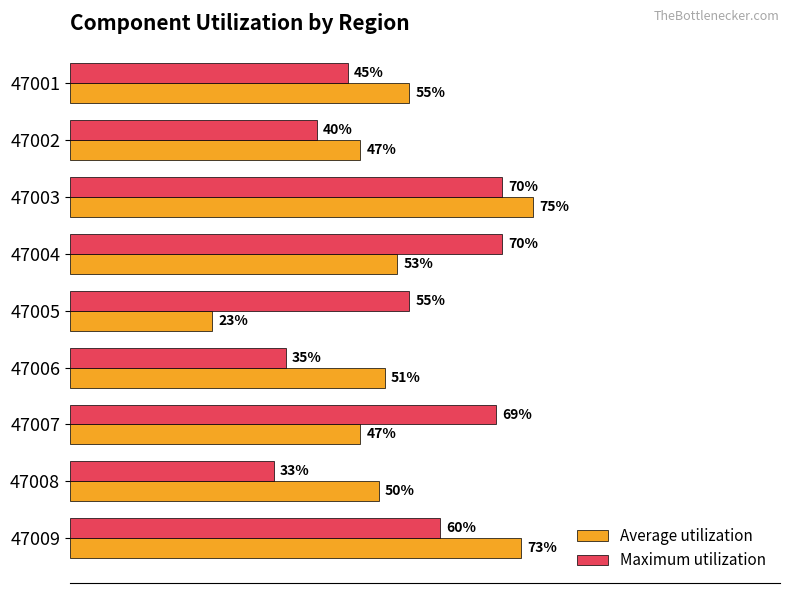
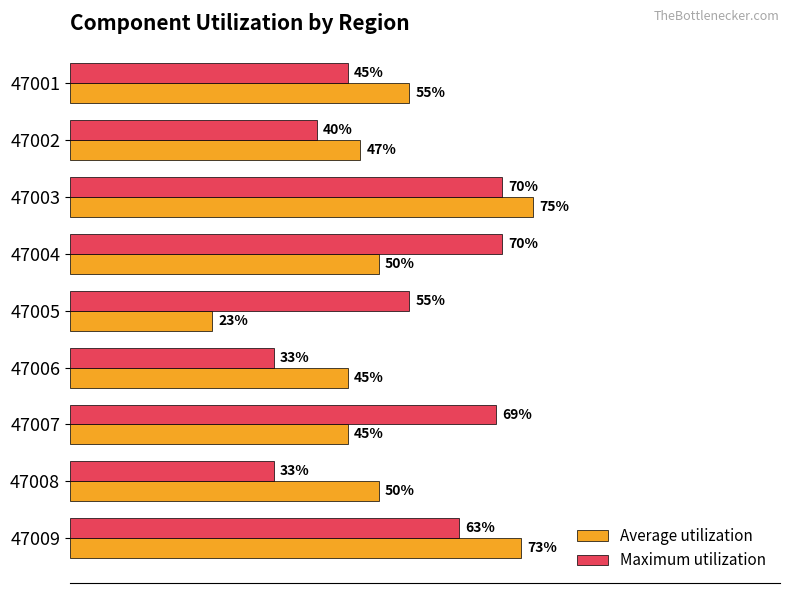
  {
    "Average utilization": {
      "47001": "55%",
      "47002": "47%",
      "47003": "75%",
-     "47004": "53%",
+     "47004": "50%",
      "47005": "23%",
-     "47006": "51%",
-     "47007": "47%",
+     "47006": "45%",
+     "47007": "45%",
      "47008": "50%",
      "47009": "73%"
    },
    "Maximum utilization": {
      "47001": "45%",
      "47002": "40%",
      "47003": "70%",
      "47004": "70%",
      "47005": "55%",
-     "47006": "35%",
+     "47006": "33%",
      "47007": "69%",
      "47008": "33%",
-     "47009": "60%"
+     "47009": "63%"
    }
  }
